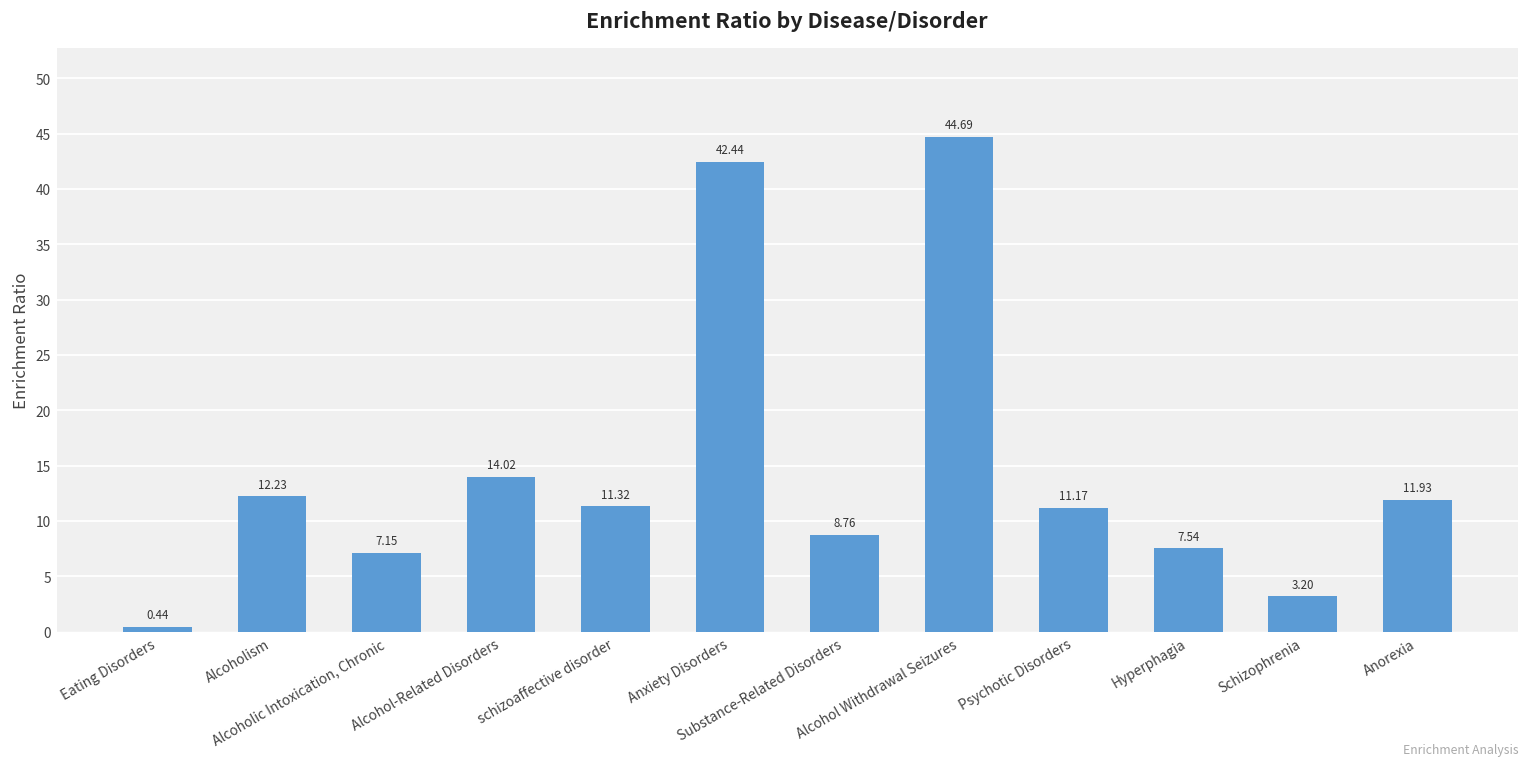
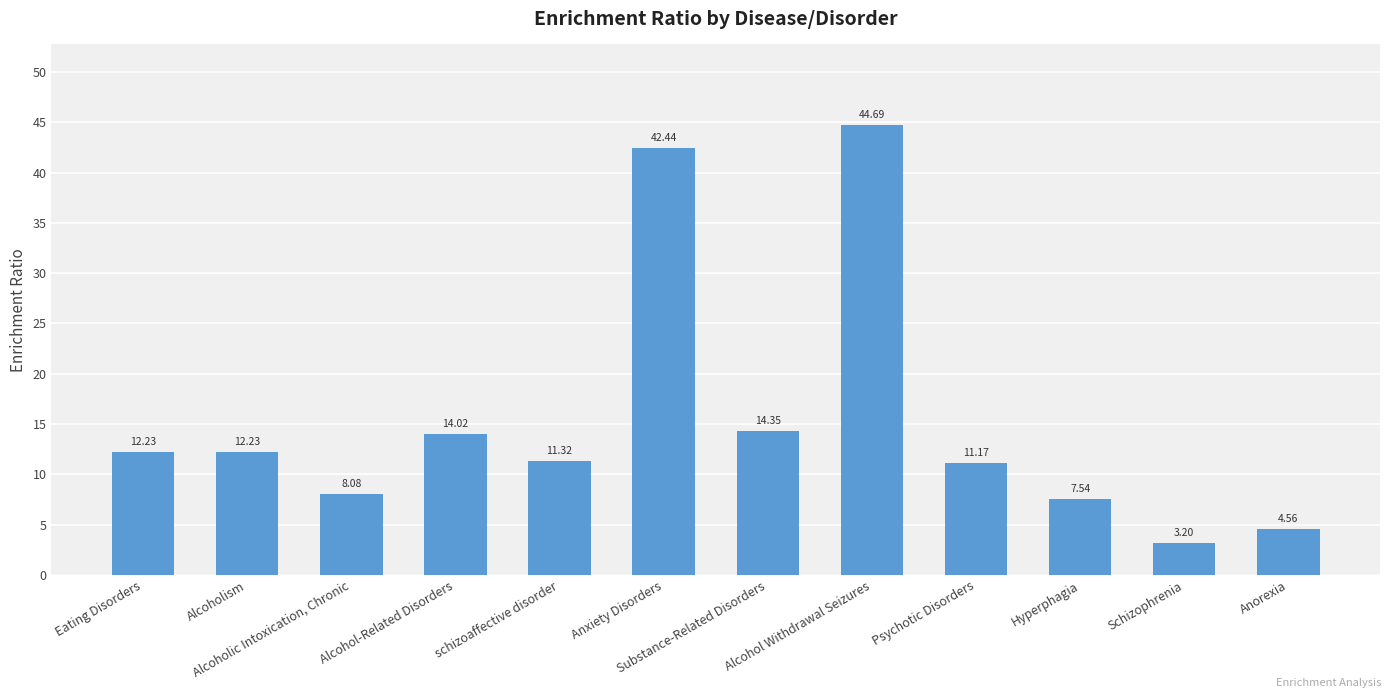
  {
-   "Eating Disorders": 0.44,
+   "Eating Disorders": 12.23,
    "Alcoholism": 12.23,
-   "Alcoholic Intoxication, Chronic": 7.15,
+   "Alcoholic Intoxication, Chronic": 8.08,
    "Alcohol-Related Disorders": 14.02,
    "schizoaffective disorder": 11.32,
    "Anxiety Disorders": 42.44,
-   "Substance-Related Disorders": 8.76,
+   "Substance-Related Disorders": 14.35,
    "Alcohol Withdrawal Seizures": 44.69,
    "Psychotic Disorders": 11.17,
    "Hyperphagia": 7.54,
    "Schizophrenia": 3.20,
-   "Anorexia": 11.93
+   "Anorexia": 4.56
  }
